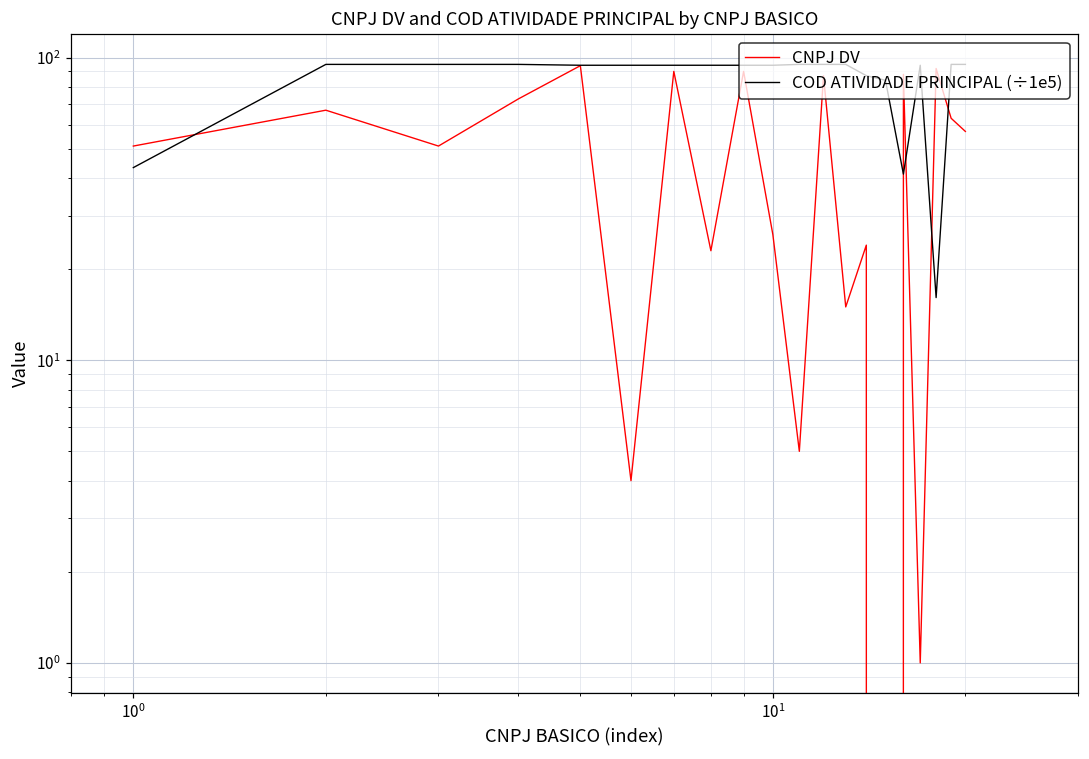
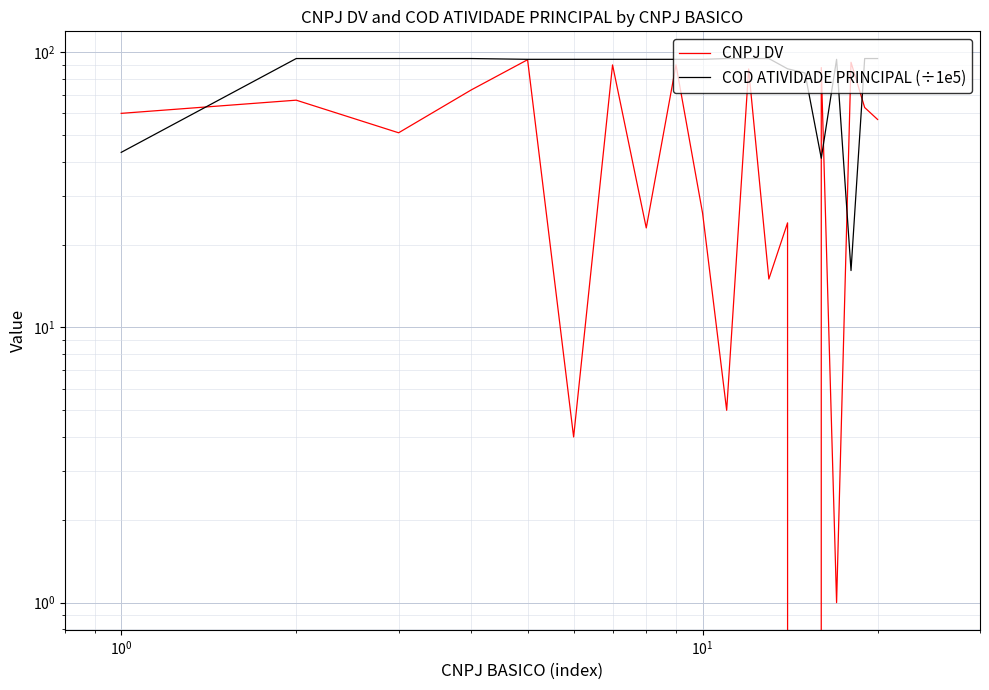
  {
    "CNPJ DV": {
-     "10^0": 51,
+     "10^0": 60,
      "10^1": 26
    },
    "COD ATIVIDADE PRINCIPAL (÷1e5)": {
      "10^0": 43
    }
  }
